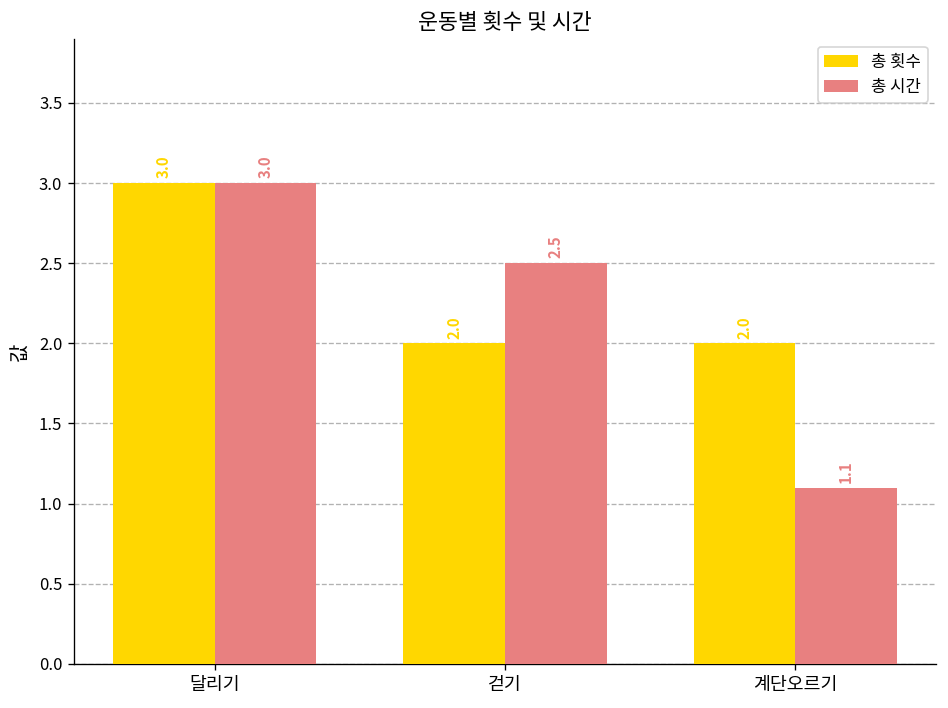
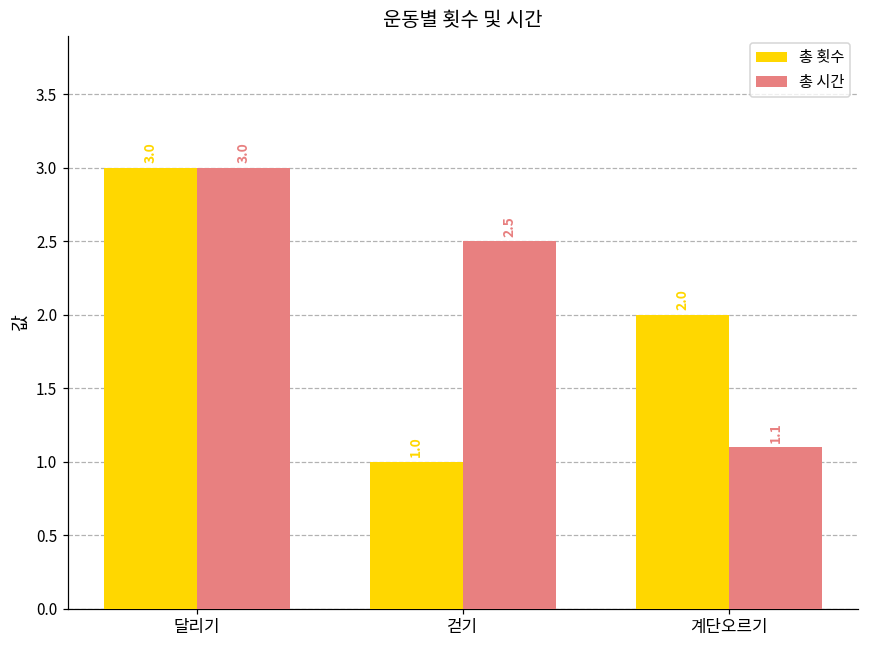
  {
    "총 횟수": {
      "달리기": 3.0,
-     "걷기": 2.0,
+     "걷기": 1.0,
      "계단오르기": 2.0
    },
    "총 시간": {
      "달리기": 3.0,
      "걷기": 2.5,
      "계단오르기": 1.1
    }
  }
